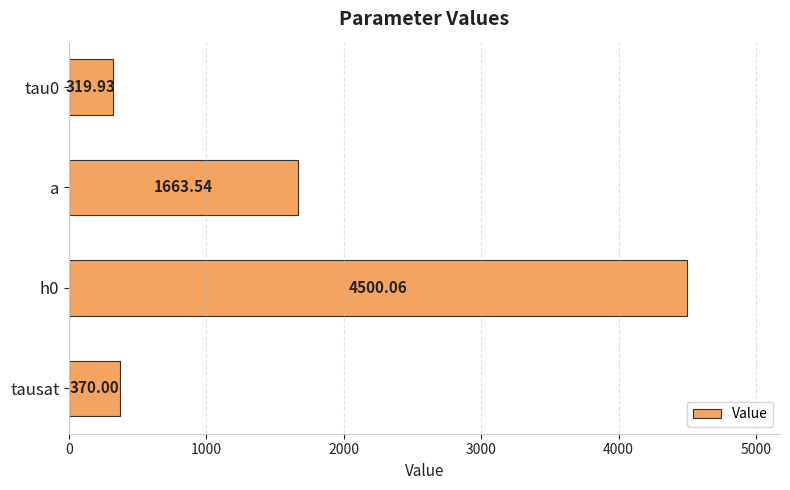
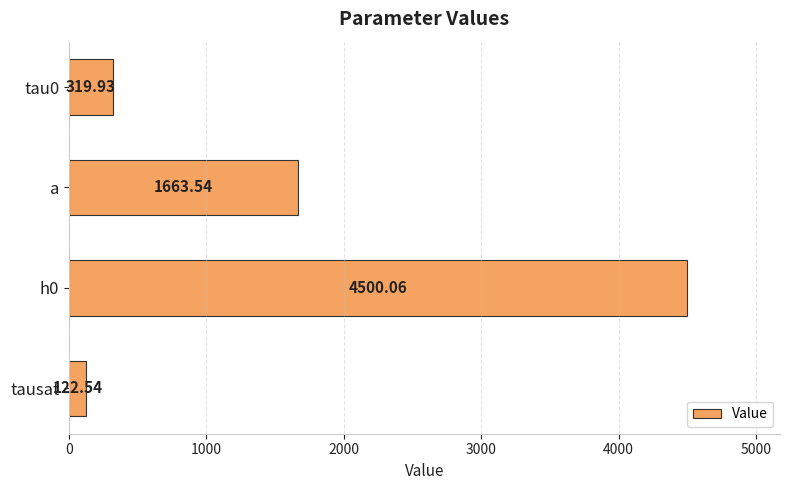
  {
    "tau0": 319.93,
    "a": 1663.54,
    "h0": 4500.06,
-   "tausat": 370.00
+   "tausat": 122.54
  }
